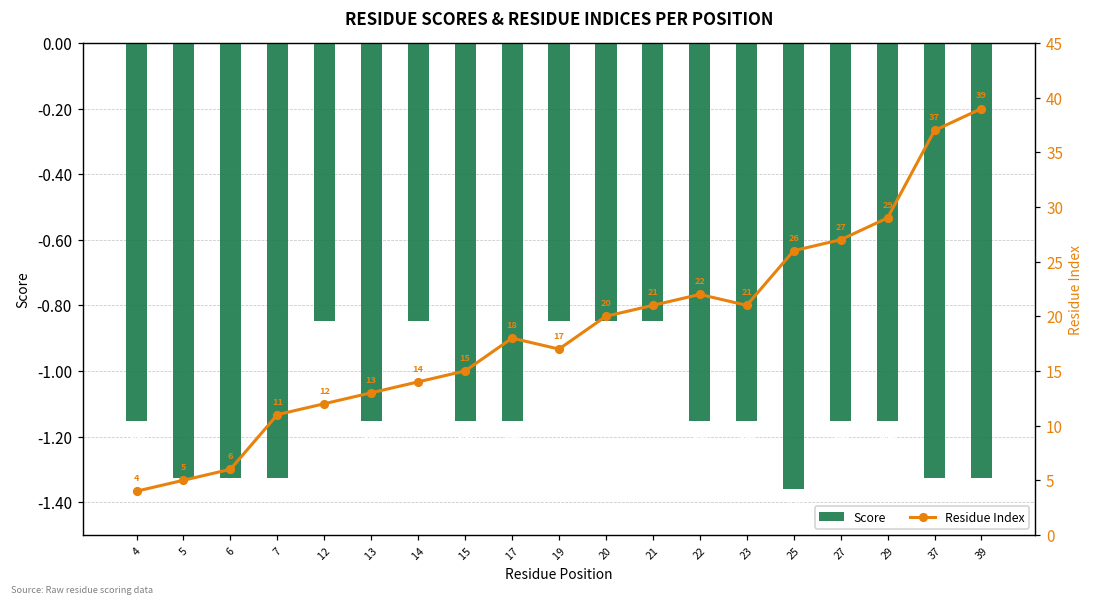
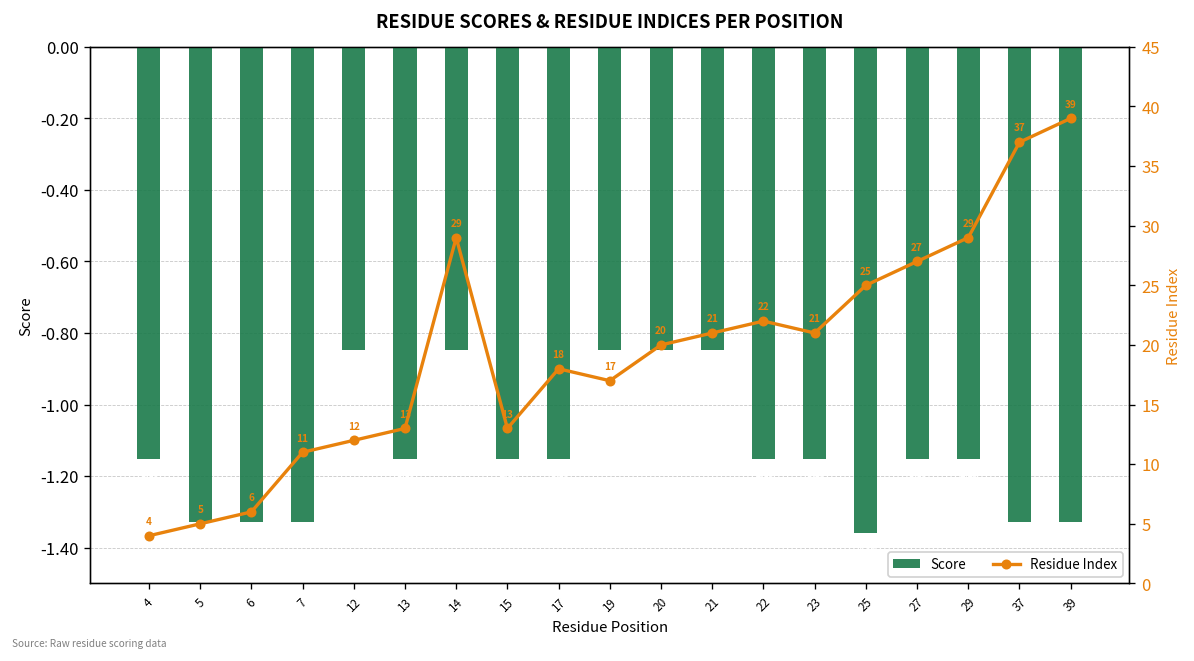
  {
    "Residue Index": {
      "4": 4,
      "5": 5,
      "6": 6,
      "7": 11,
      "12": 12,
      "13": 13,
-     "14": 14,
-     "15": 15,
+     "14": 29,
+     "15": 13,
      "17": 18,
      "19": 17,
      "20": 20,
      "21": 21,
      "22": 22,
      "23": 21,
-     "25": 26,
+     "25": 25,
      "27": 27,
      "29": 29,
      "37": 37,
      "39": 39
    }
  }
